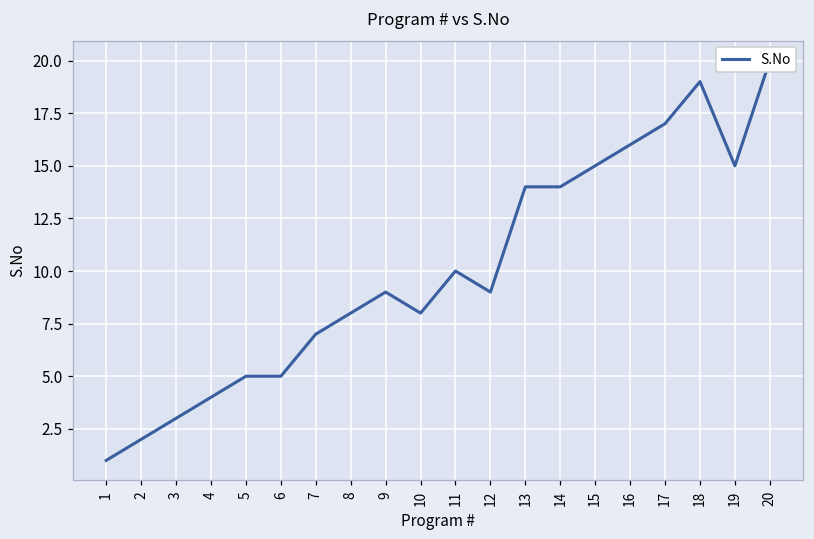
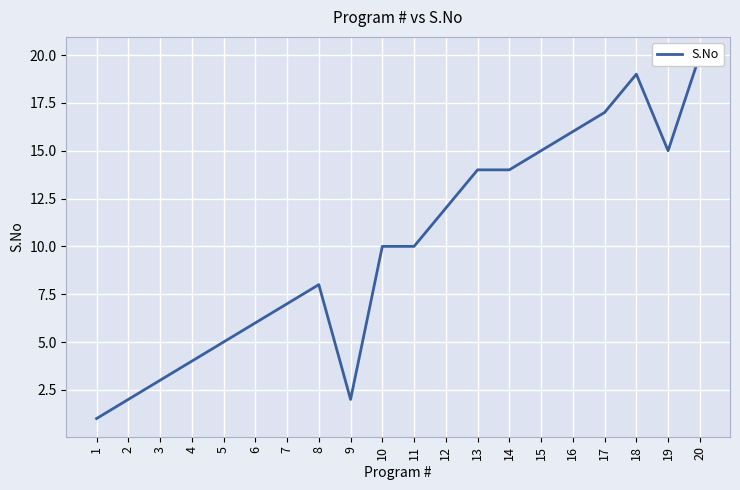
  {
    "1": 1,
    "2": 2,
    "3": 3,
    "4": 4,
    "5": 5,
-   "6": 5,
+   "6": 6,
    "7": 7,
    "8": 8,
-   "9": 9,
-   "10": 8,
+   "9": 2,
+   "10": 10,
    "11": 10,
-   "12": 9,
+   "12": 12,
    "13": 14,
    "14": 14,
    "15": 15,
    "16": 16,
    "17": 17,
    "18": 19,
    "19": 15
  }
